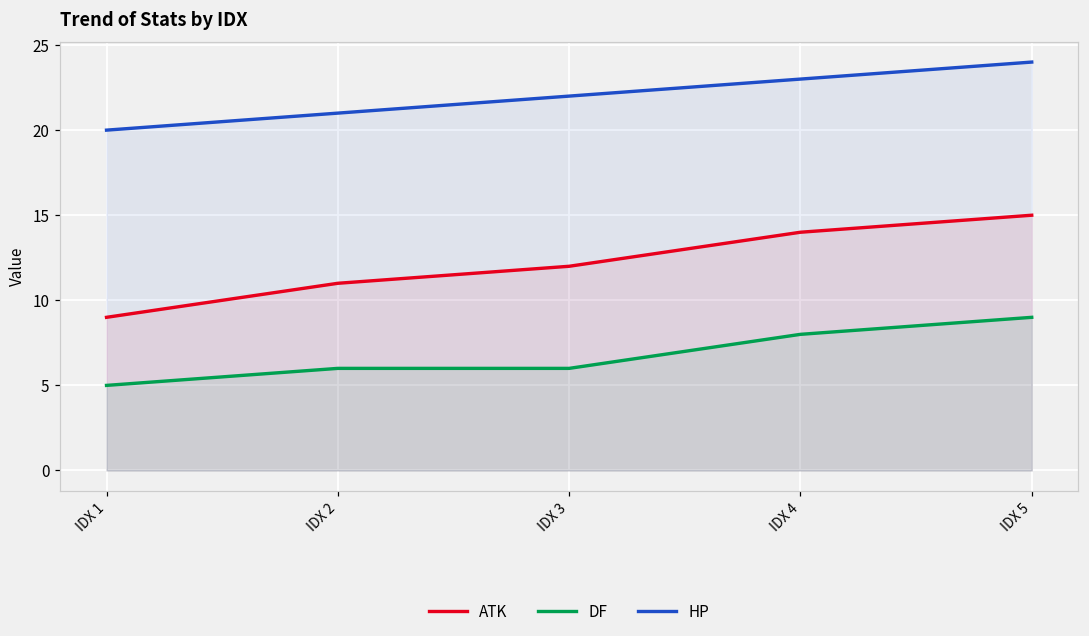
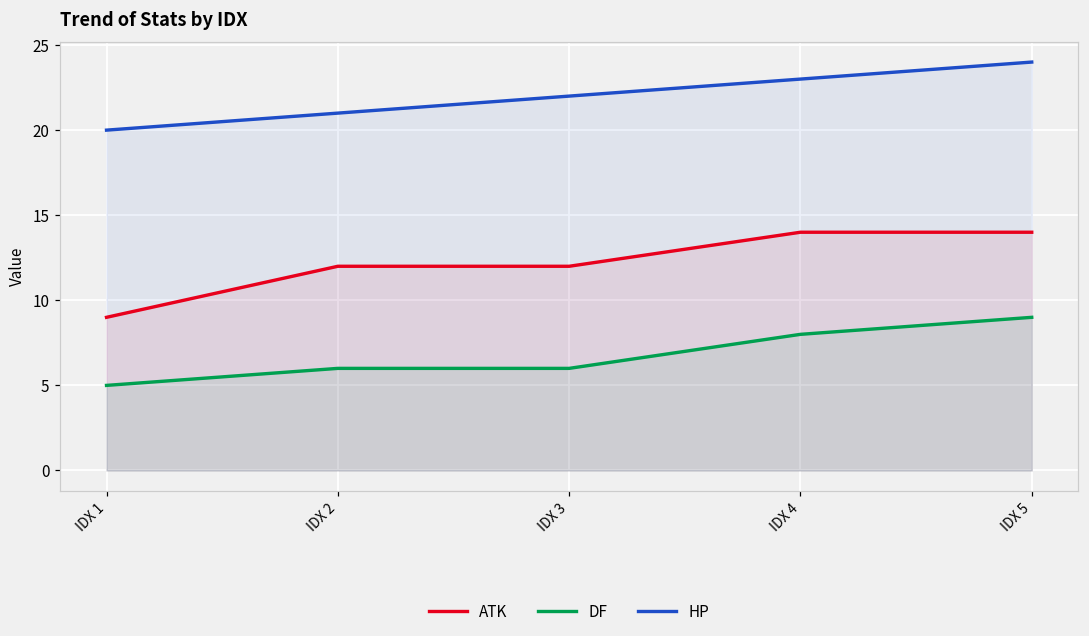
  {
    "ATK": {
      "IDX 1": 9,
-     "IDX 2": 11,
+     "IDX 2": 12,
      "IDX 3": 12,
      "IDX 4": 14,
-     "IDX 5": 15
+     "IDX 5": 14
    },
    "DF": {
      "IDX 1": 5,
      "IDX 2": 6,
      "IDX 3": 6,
      "IDX 4": 8,
      "IDX 5": 9
    },
    "HP": {
      "IDX 1": 20,
      "IDX 2": 21,
      "IDX 3": 22,
      "IDX 4": 23,
      "IDX 5": 24
    }
  }
